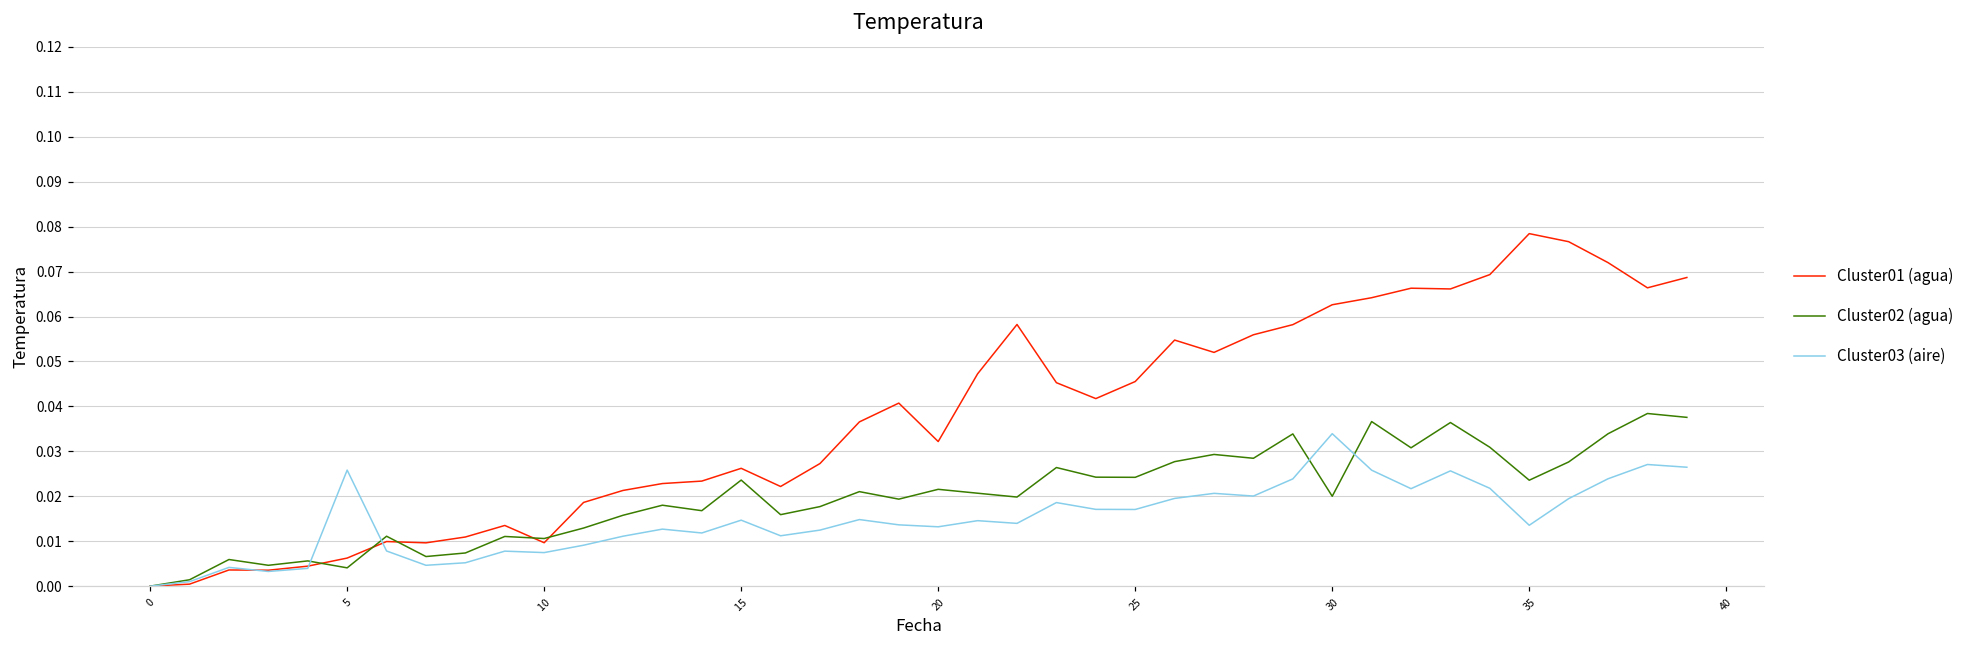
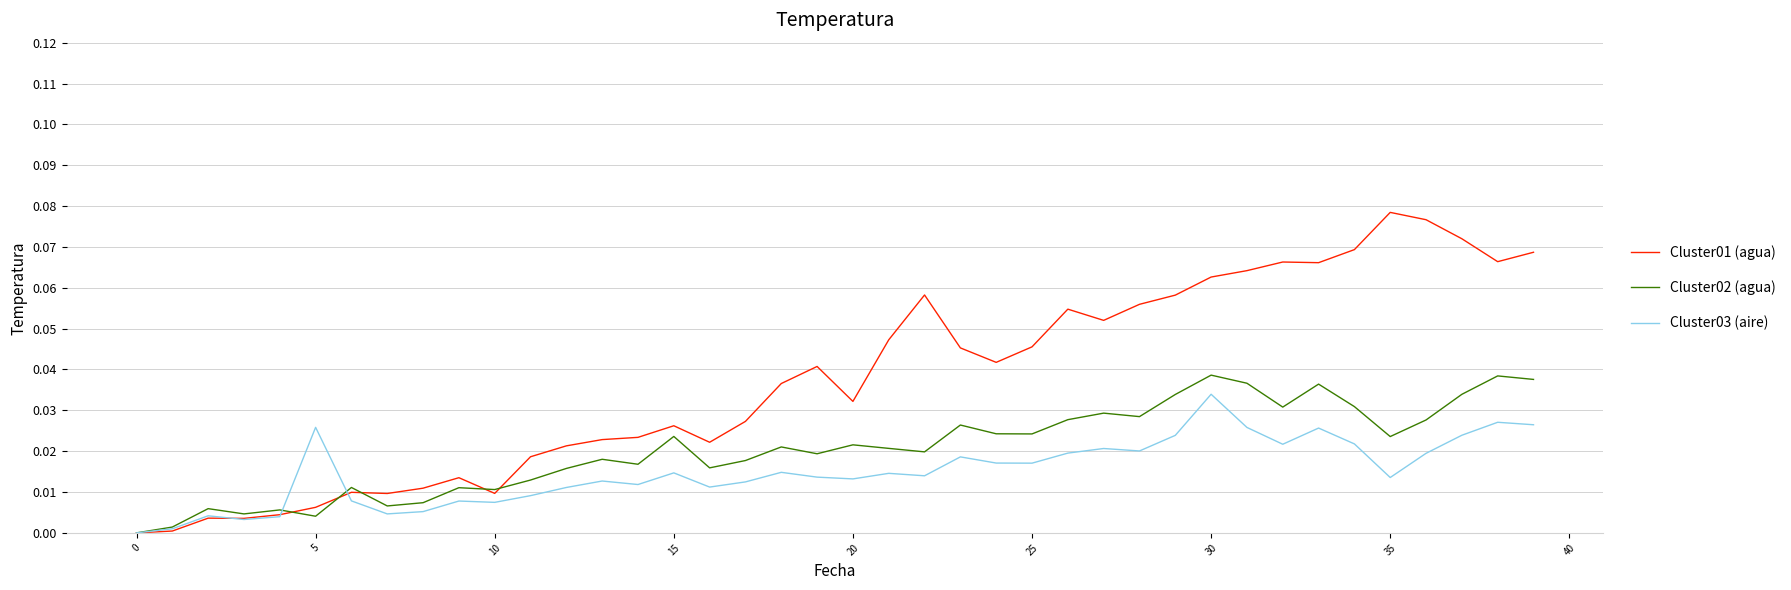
  {
    "Cluster01 (agua)": {
      "5": 0.006,
      "10": 0.010,
      "15": 0.026,
      "20": 0.032,
      "25": 0.046,
      "30": 0.063,
      "35": 0.078
    },
    "Cluster02 (agua)": {
      "5": 0.004,
      "10": 0.011,
      "15": 0.024,
      "20": 0.022,
      "25": 0.024,
-     "30": 0.020,
+     "30": 0.039,
      "35": 0.024
    },
    "Cluster03 (aire)": {
      "5": 0.026,
      "10": 0.007,
      "15": 0.015,
      "20": 0.013,
      "25": 0.017,
      "30": 0.034,
      "35": 0.014
    }
  }
